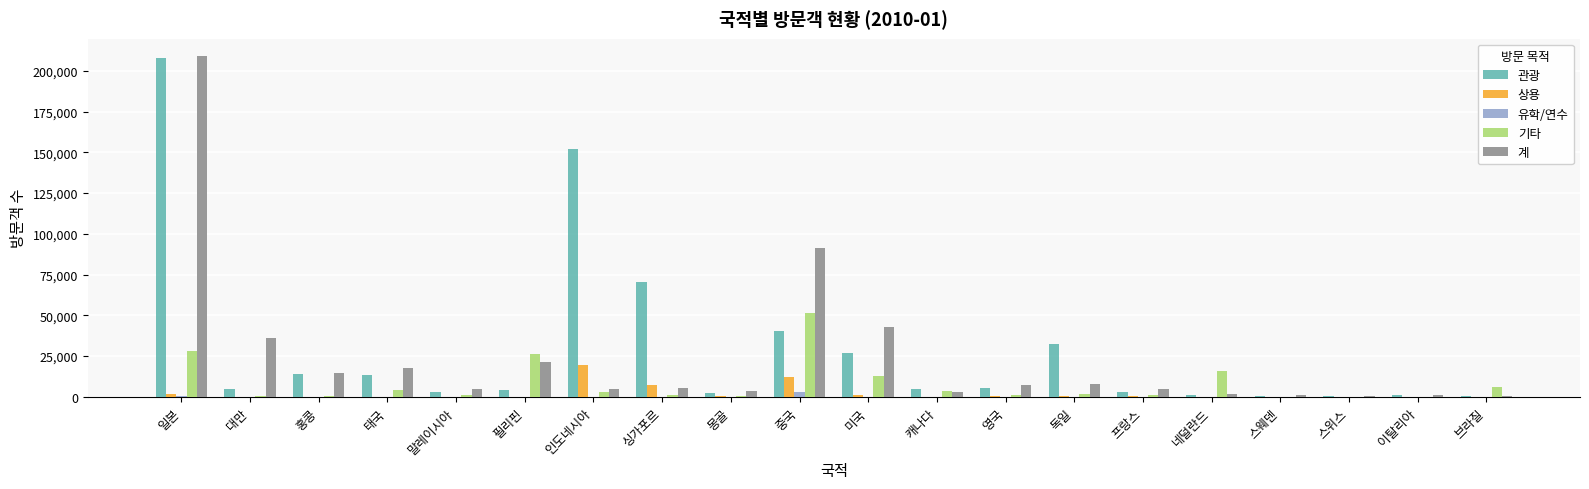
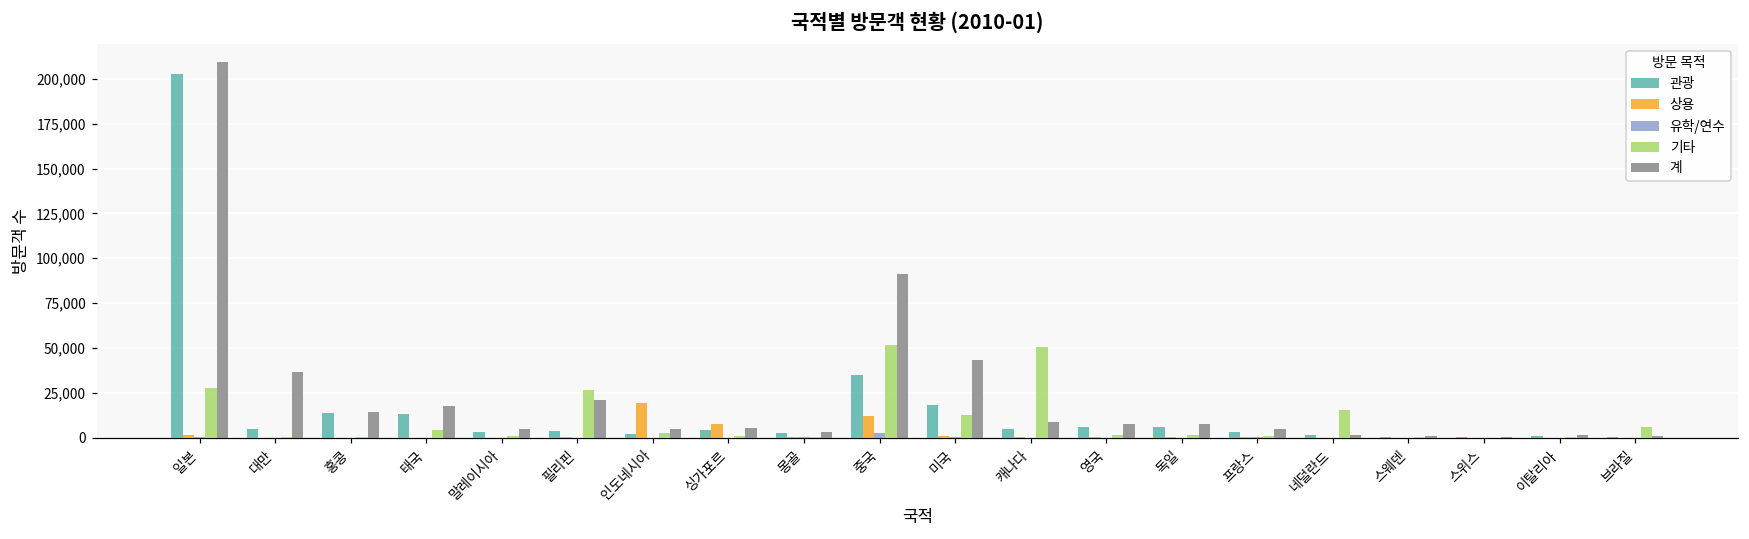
  {
    "관광": {
-     "일본": "208,000",
+     "일본": "203,000",
      "대만": "5,000",
      "홍콩": "14,000",
      "태국": "13,000",
      "말레이시아": "3,000",
      "필리핀": "4,000",
-     "인도네시아": "152,000",
-     "싱가포르": "70,000",
+     "인도네시아": "2,000",
+     "싱가포르": "4,000",
      "몽골": "2,000",
-     "중국": "40,000",
-     "미국": "27,000",
+     "중국": "35,000",
+     "미국": "18,000",
      "캐나다": "5,000",
      "영국": "6,000",
-     "독일": "33,000",
+     "독일": "6,000",
      "프랑스": "3,000"
    },
    "상용": {
      "일본": "2,000",
      "인도네시아": "20,000",
      "싱가포르": "8,000",
      "중국": "12,000"
    },
    "유학/연수": {
      "중국": "3,000"
    },
    "기타": {
      "일본": "28,000",
      "태국": "4,000",
      "필리핀": "27,000",
      "인도네시아": "3,000",
      "중국": "52,000",
      "미국": "13,000",
-     "캐나다": "4,000",
+     "캐나다": "51,000",
      "네덜란드": "16,000",
      "브라질": "6,000"
    },
    "계": {
      "일본": "209,000",
      "대만": "36,000",
      "홍콩": "15,000",
      "태국": "18,000",
      "말레이시아": "5,000",
      "필리핀": "21,000",
      "인도네시아": "5,000",
      "싱가포르": "5,000",
      "몽골": "3,000",
      "중국": "91,000",
      "미국": "43,000",
-     "캐나다": "3,000",
+     "캐나다": "9,000",
      "영국": "8,000",
      "독일": "8,000",
      "프랑스": "5,000",
      "네덜란드": "2,000"
    }
  }
